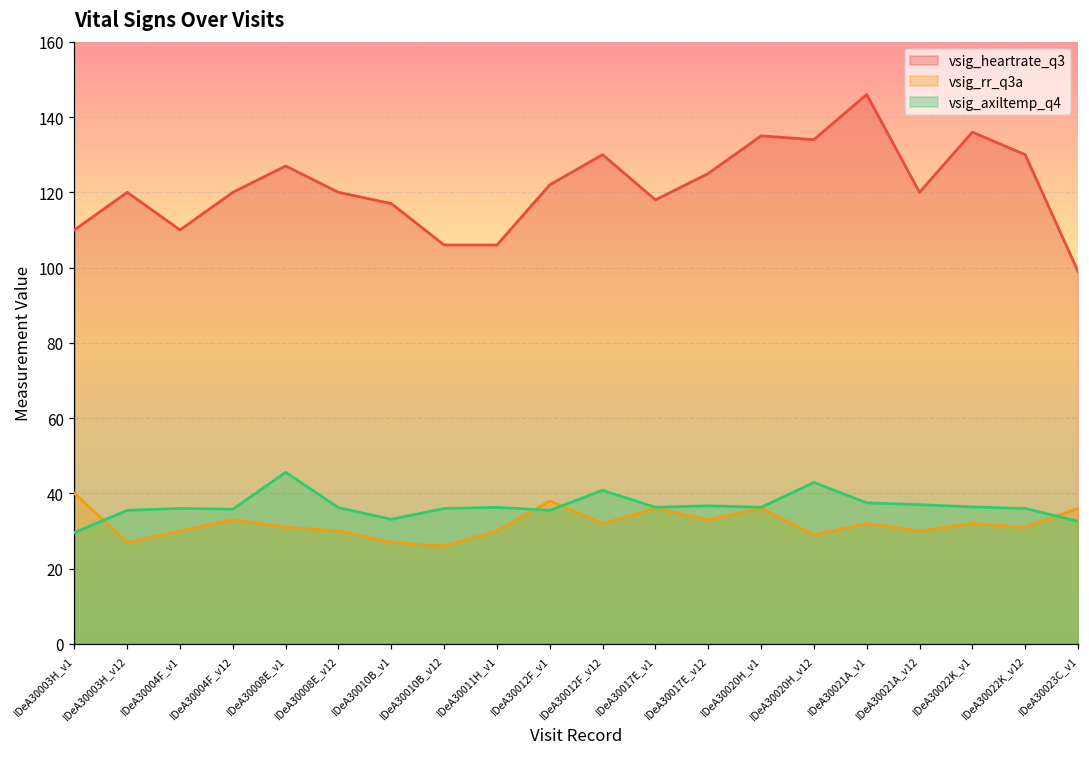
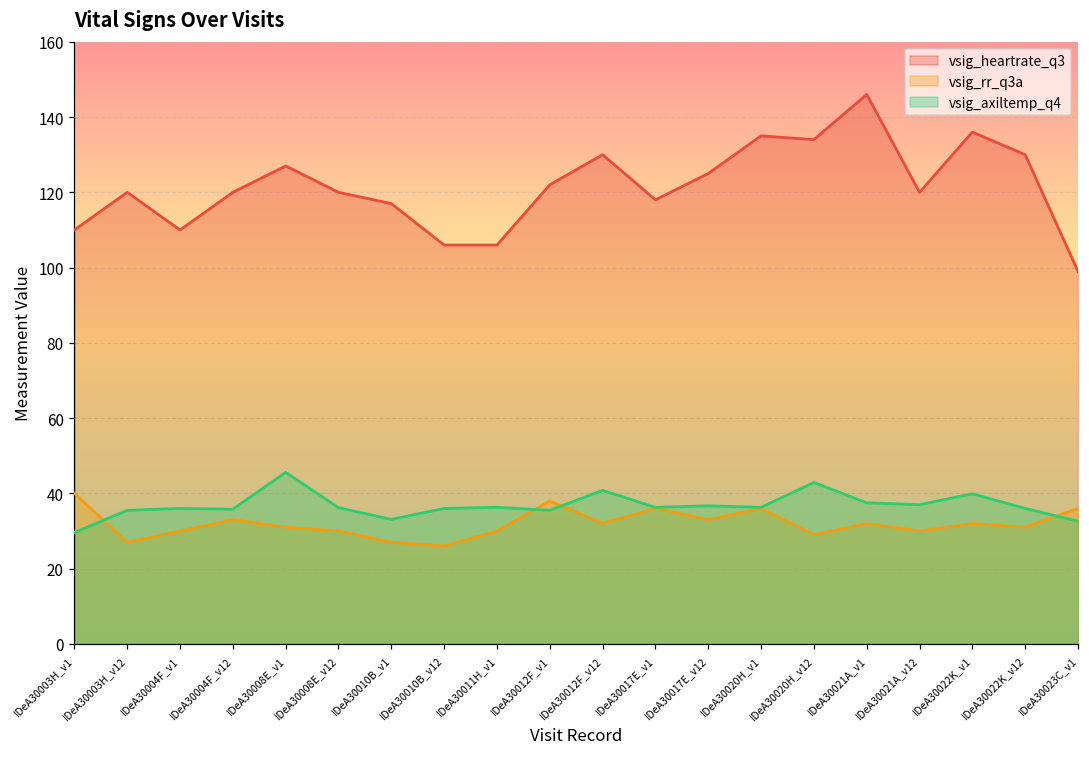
  {
    "vsig_axiltemp_q4": {
      "IDeA30003H_v1": 30,
      "IDeA30003H_v12": 36,
      "IDeA30004F_v1": 36,
      "IDeA30004F_v12": 36,
      "IDeA30008E_v1": 46,
      "IDeA30008E_v12": 36,
      "IDeA30010B_v1": 33,
      "IDeA30010B_v12": 36,
      "IDeA30011H_v1": 36,
      "IDeA30012F_v1": 36,
      "IDeA30012F_v12": 41,
      "IDeA30017E_v12": 37,
      "IDeA30020H_v12": 43,
      "IDeA30021A_v1": 38,
      "IDeA30021A_v12": 37,
-     "IDeA30022K_v1": 36,
+     "IDeA30022K_v1": 40,
      "IDeA30022K_v12": 36,
      "IDeA30023C_v1": 33
    }
  }
